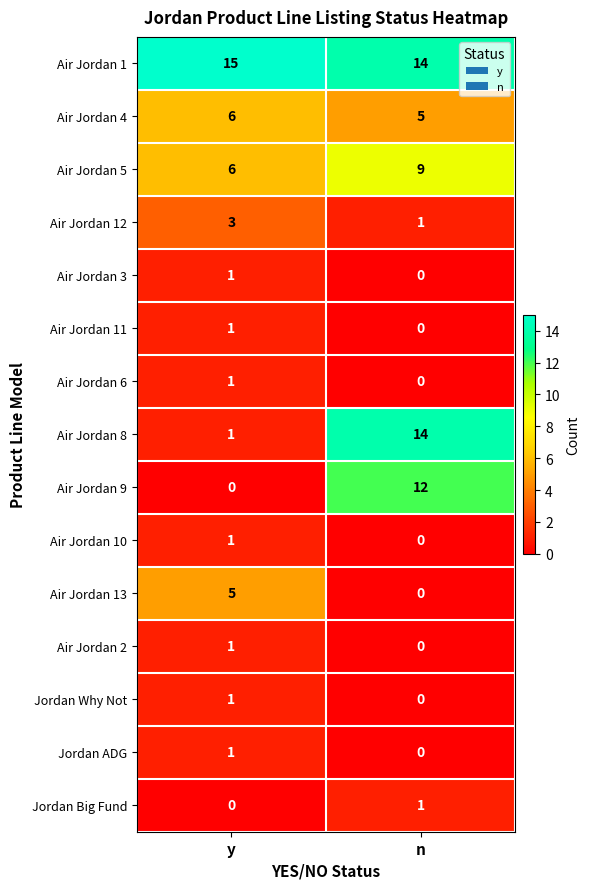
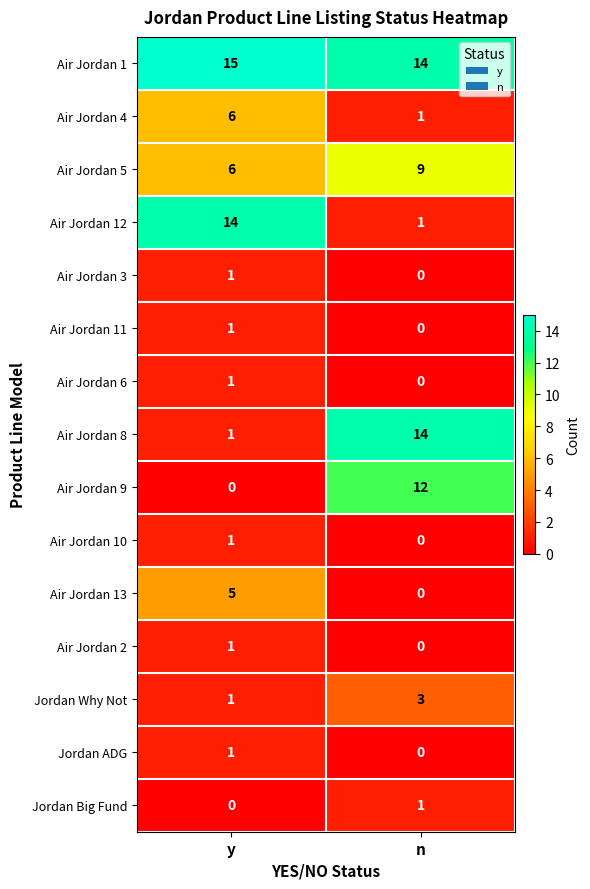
  {
    "Air Jordan 1": {
      "y": 15,
      "n": 14
    },
    "Air Jordan 4": {
      "y": 6,
-     "n": 5
+     "n": 1
    },
    "Air Jordan 5": {
      "y": 6,
      "n": 9
    },
    "Air Jordan 12": {
-     "y": 3,
+     "y": 14,
      "n": 1
    },
    "Air Jordan 3": {
      "y": 1,
      "n": 0
    },
    "Air Jordan 11": {
      "y": 1,
      "n": 0
    },
    "Air Jordan 6": {
      "y": 1,
      "n": 0
    },
    "Air Jordan 8": {
      "y": 1,
      "n": 14
    },
    "Air Jordan 9": {
      "y": 0,
      "n": 12
    },
    "Air Jordan 10": {
      "y": 1,
      "n": 0
    },
    "Air Jordan 13": {
      "y": 5,
      "n": 0
    },
    "Air Jordan 2": {
      "y": 1,
      "n": 0
    },
    "Jordan Why Not": {
      "y": 1,
-     "n": 0
+     "n": 3
    },
    "Jordan ADG": {
      "y": 1,
      "n": 0
    },
    "Jordan Big Fund": {
      "y": 0,
      "n": 1
    }
  }
